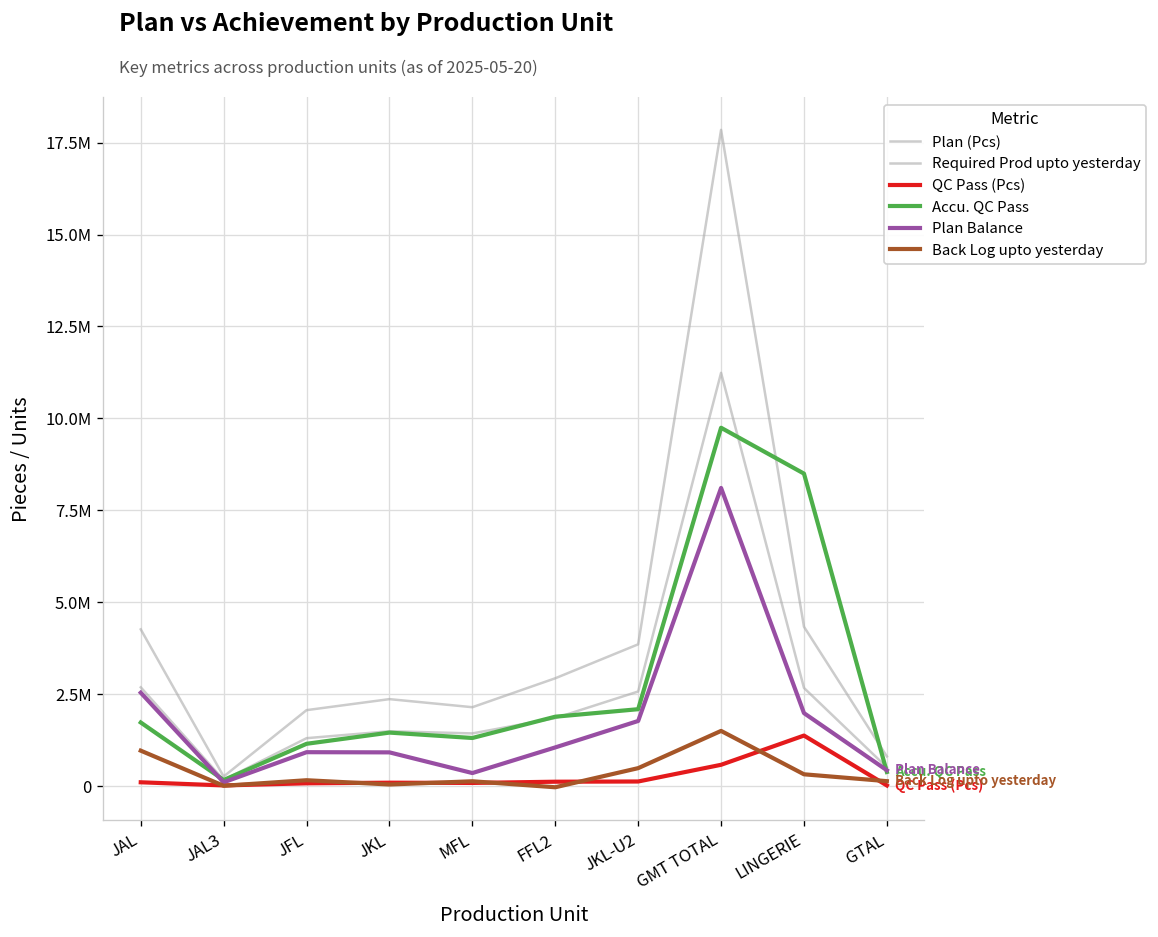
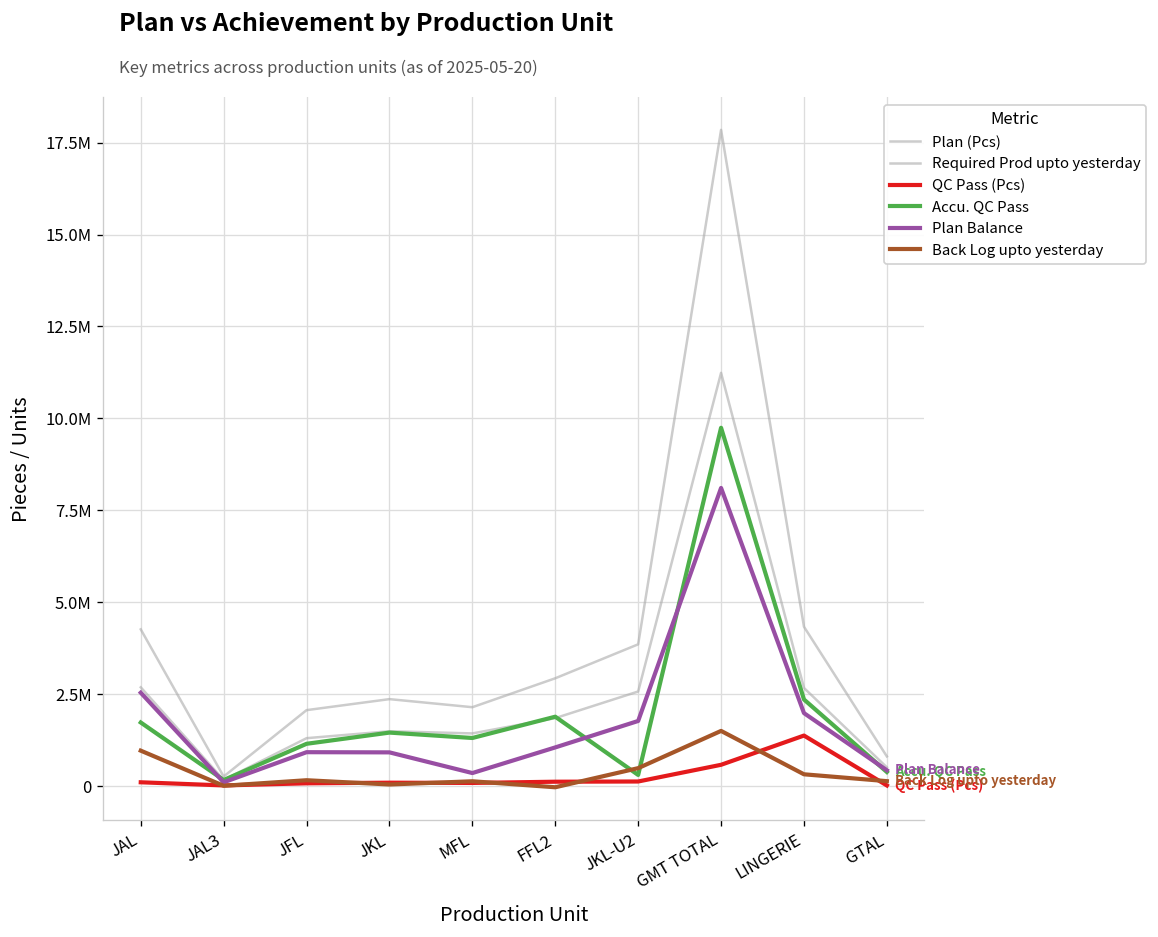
  {
    "QC Pass (Pcs)": {
      "JAL": 100000,
      "FFL2": 100000,
      "JKL-U2": 100000,
      "GMT TOTAL": 600000,
      "LINGERIE": 1400000,
      "GTAL": 0
    },
    "Accu. QC Pass": {
      "JAL": 1700000,
      "JFL": 1100000,
      "MFL": 1300000,
-     "JKL-U2": 2100000,
+     "JKL-U2": 300000,
      "GMT TOTAL": 9700000,
-     "LINGERIE": 8500000
+     "LINGERIE": 2300000
    },
    "Plan Balance": {
      "JAL": 2500000,
      "JFL": 900000,
      "JKL": 900000,
      "MFL": 300000,
      "FFL2": 1000000,
      "JKL-U2": 1800000,
      "GMT TOTAL": 8100000,
      "LINGERIE": 2000000
    },
    "Back Log upto yesterday": {
      "JAL": 1000000,
      "FFL2": 0,
      "JKL-U2": 500000,
      "GMT TOTAL": 1500000,
      "LINGERIE": 300000,
      "GTAL": 100000
    }
  }
